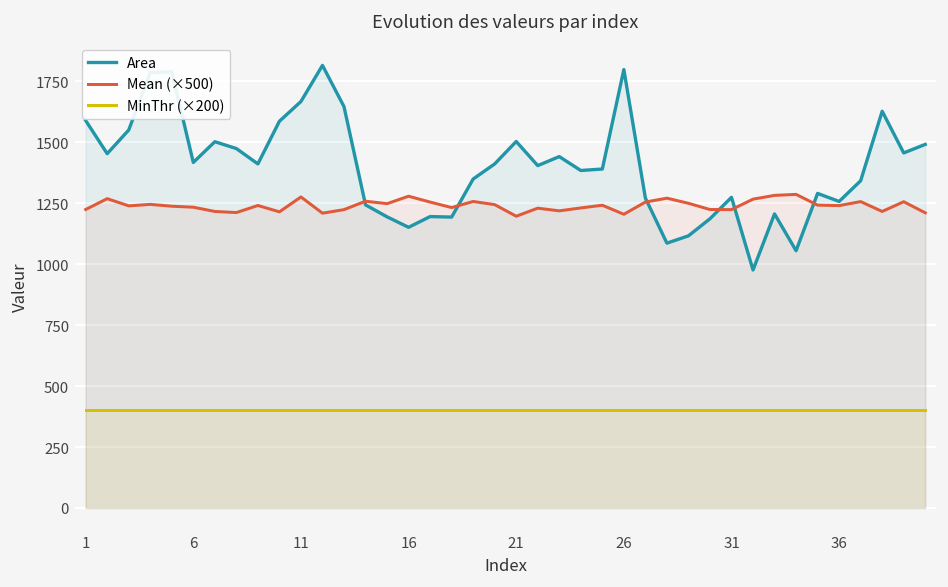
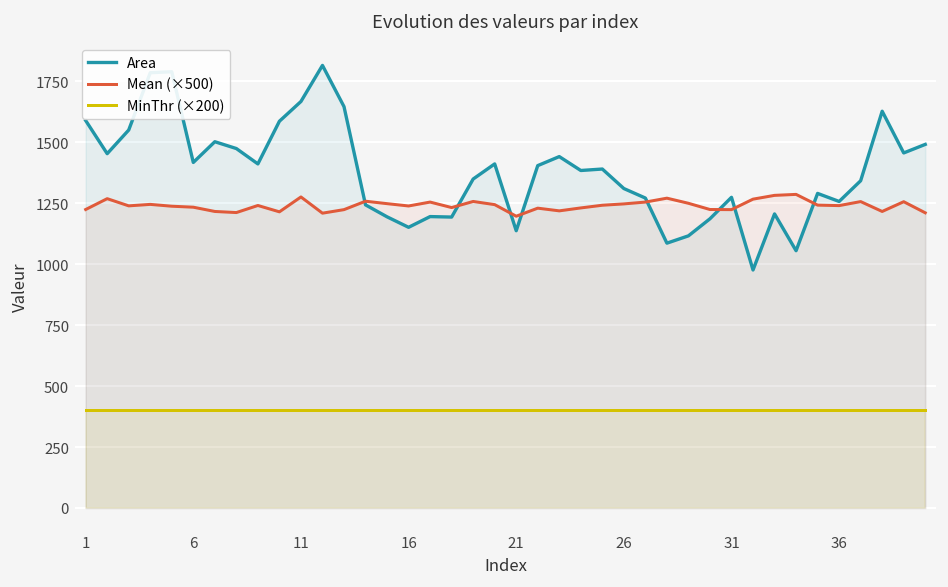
  {
    "Area": {
      "6": 1420,
      "11": 1670,
      "16": 1150,
-     "21": 1500,
-     "26": 1800,
+     "21": 1140,
+     "26": 1310,
      "31": 1270,
      "36": 1260
    },
    "Mean (×500)": {
      "1": 1220,
      "6": 1230,
      "11": 1280,
-     "16": 1280,
+     "16": 1240,
      "21": 1200,
-     "26": 1200,
+     "26": 1250,
      "31": 1220,
      "36": 1240
    },
    "MinThr (×200)": {
      "1": 400,
      "6": 400,
      "11": 400,
      "16": 400,
      "21": 400,
      "26": 400,
      "31": 400,
      "36": 400
    }
  }
